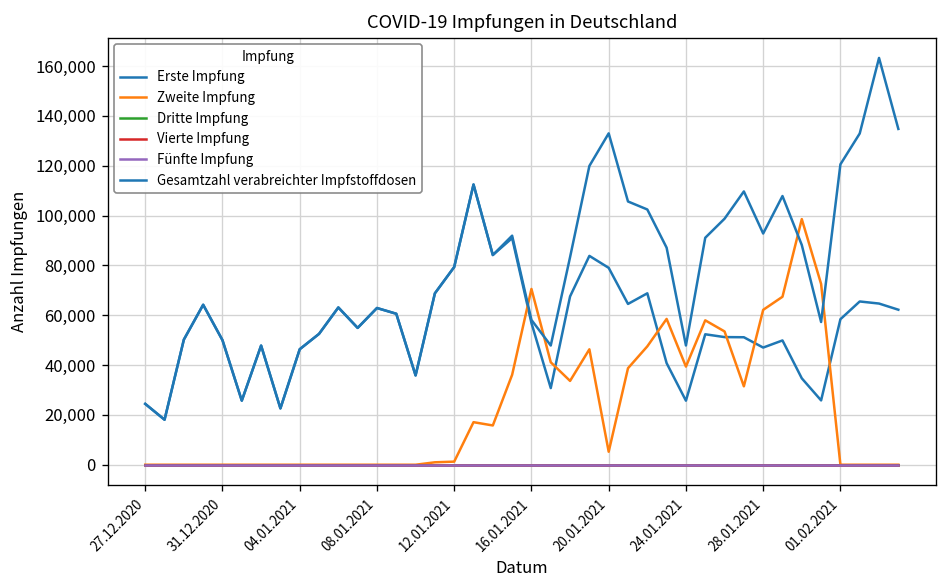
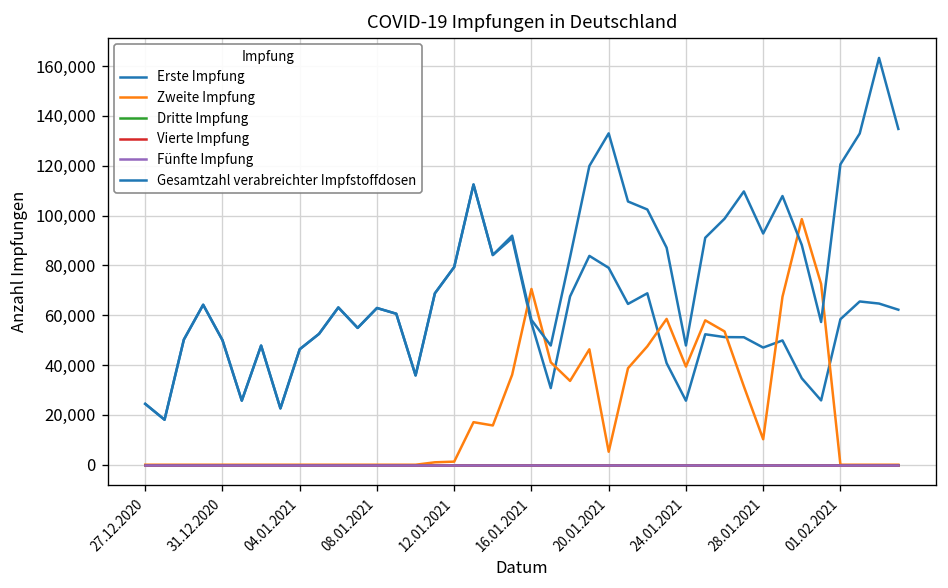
  {
    "Zweite Impfung": {
      "12.01.2021": "1,000",
      "16.01.2021": "71,000",
      "20.01.2021": "5,000",
      "24.01.2021": "39,000",
-     "28.01.2021": "62,000"
+     "28.01.2021": "10,000"
    },
    "Fünfte Impfung": {
      "12.01.2021": "0",
      "16.01.2021": "0",
      "20.01.2021": "0",
      "24.01.2021": "0",
      "28.01.2021": "0"
    }
  }
